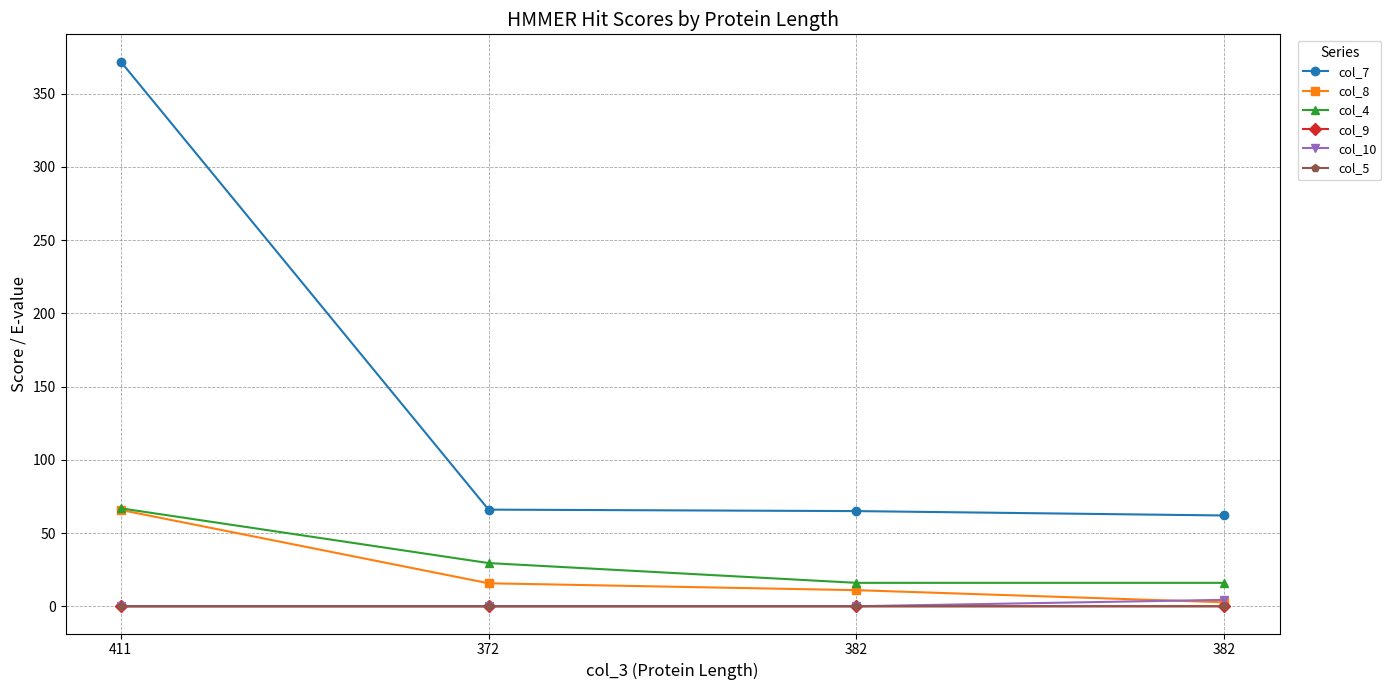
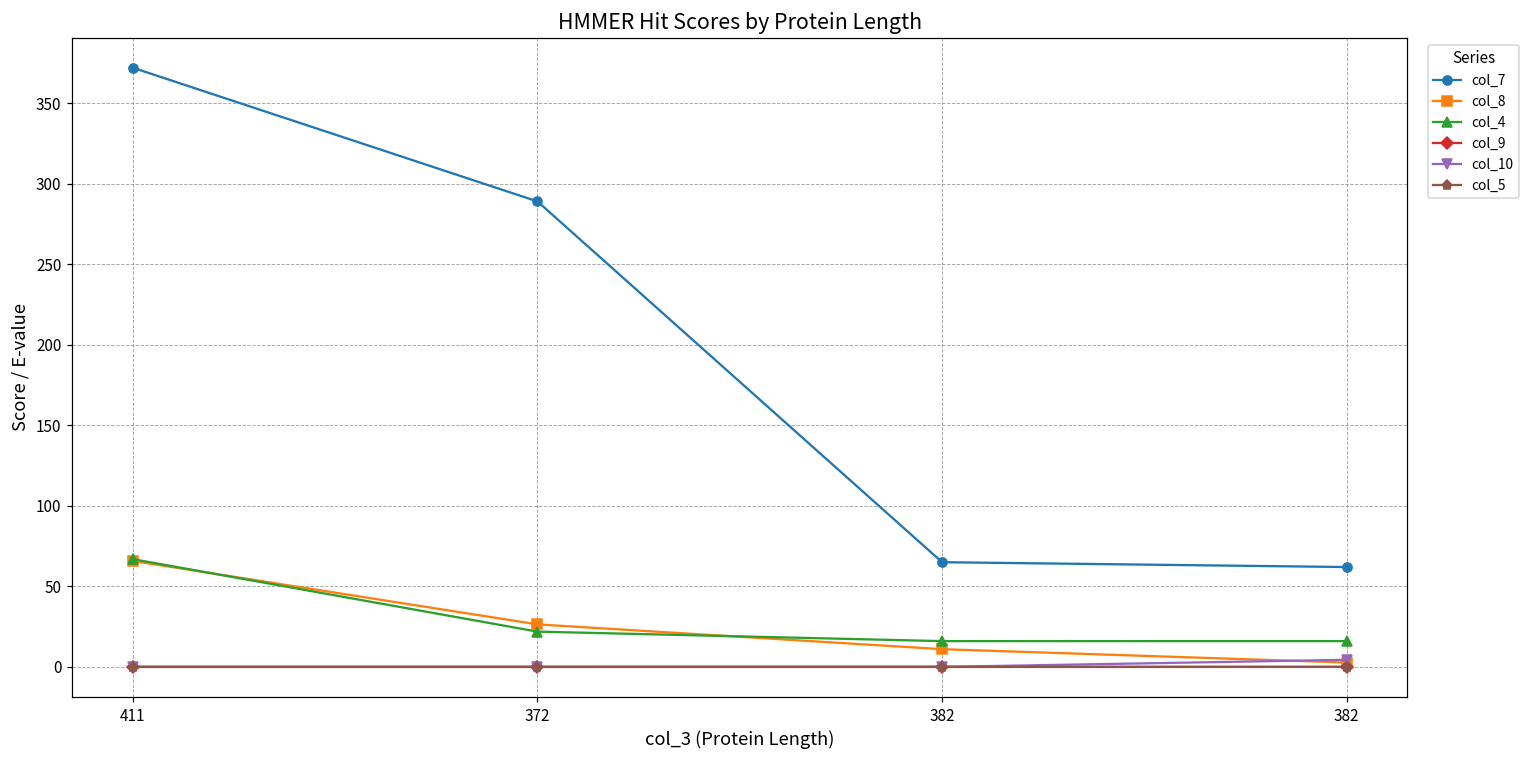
  {
    "col_7": {
      "411": 372,
-     "372": 66
+     "372": 289
    },
    "col_8": {
-     "372": 16
+     "372": 26
    },
    "col_4": {
-     "372": 30
+     "372": 22
    }
  }
